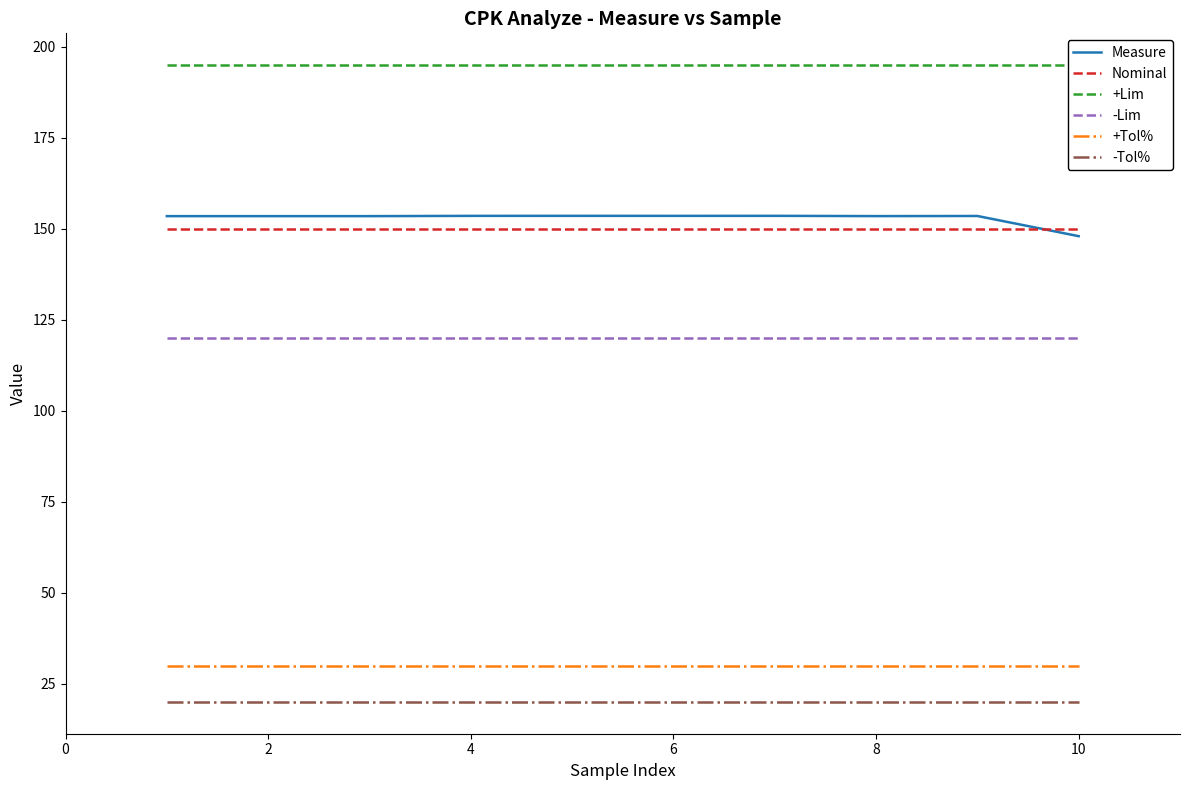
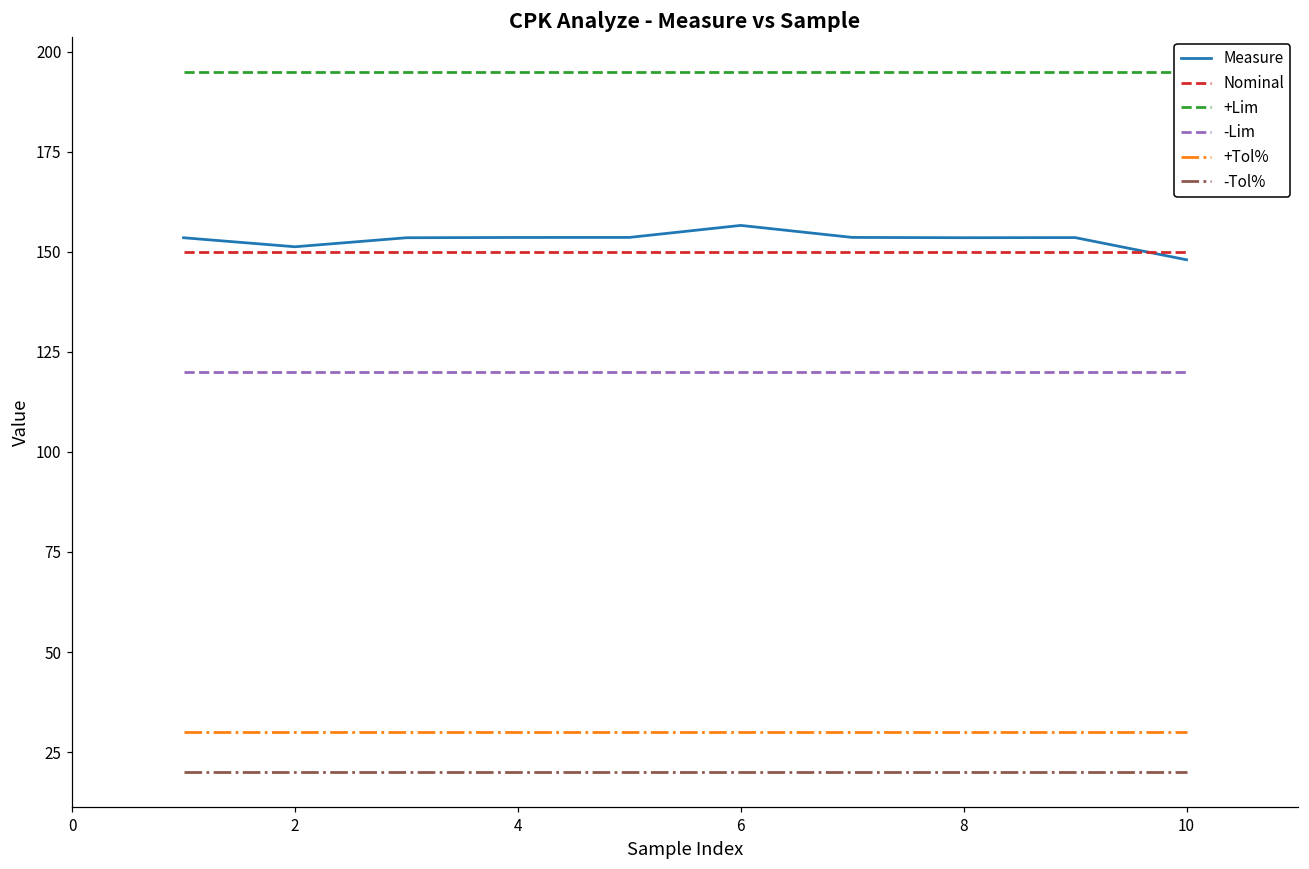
  {
    "Measure": {
-     "2": 154,
+     "2": 151,
      "4": 154,
-     "6": 154,
+     "6": 157,
      "8": 154,
      "10": 148
    },
    "Nominal": {
      "2": 150,
      "4": 150,
      "6": 150,
      "8": 150,
      "10": 150
    },
    "+Lim": {
      "2": 195,
      "4": 195,
      "6": 195,
      "8": 195
    },
    "-Lim": {
      "2": 120,
      "4": 120,
      "6": 120,
      "8": 120,
      "10": 120
    },
    "+Tol%": {
      "2": 30,
      "4": 30,
      "6": 30,
      "8": 30,
      "10": 30
    },
    "-Tol%": {
      "2": 20,
      "4": 20,
      "6": 20,
      "8": 20,
      "10": 20
    }
  }
